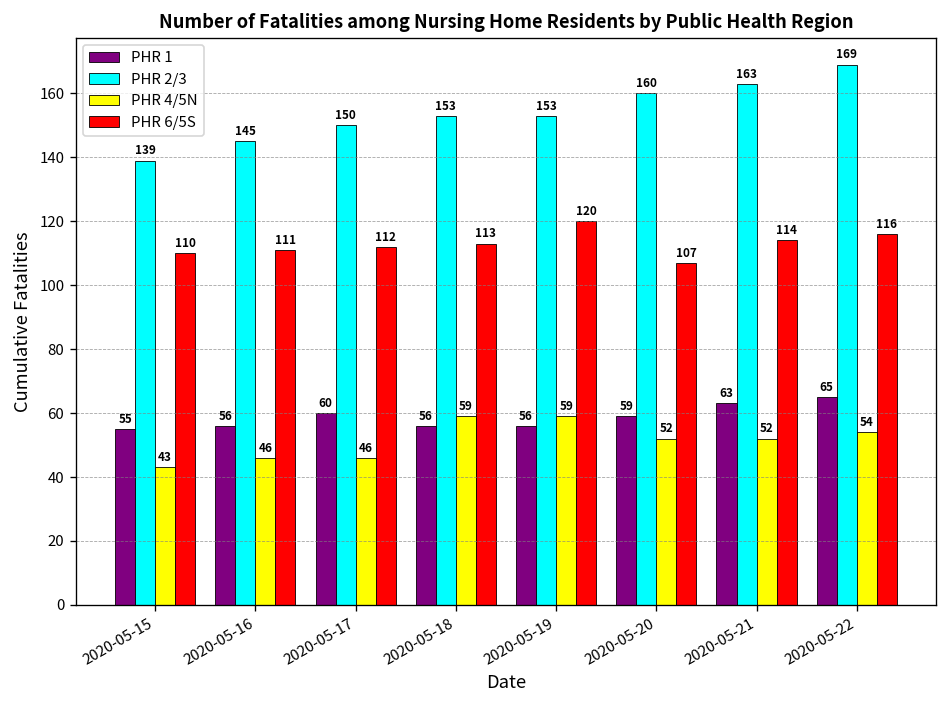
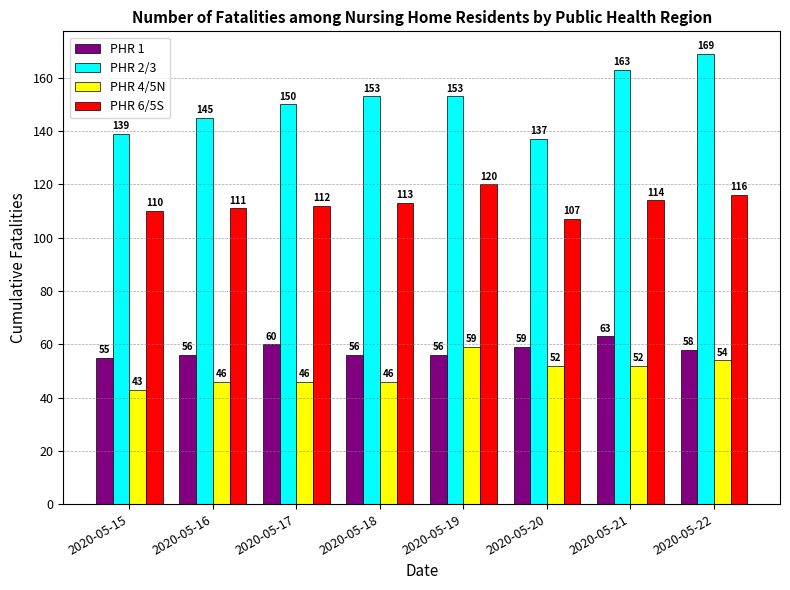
  {
    "PHR 1": {
      "2020-05-15": 55,
      "2020-05-16": 56,
      "2020-05-17": 60,
      "2020-05-18": 56,
      "2020-05-19": 56,
      "2020-05-20": 59,
      "2020-05-21": 63,
-     "2020-05-22": 65
+     "2020-05-22": 58
    },
    "PHR 2/3": {
      "2020-05-15": 139,
      "2020-05-16": 145,
      "2020-05-17": 150,
      "2020-05-18": 153,
      "2020-05-19": 153,
-     "2020-05-20": 160,
+     "2020-05-20": 137,
      "2020-05-21": 163,
      "2020-05-22": 169
    },
    "PHR 4/5N": {
      "2020-05-15": 43,
      "2020-05-16": 46,
      "2020-05-17": 46,
-     "2020-05-18": 59,
+     "2020-05-18": 46,
      "2020-05-19": 59,
      "2020-05-20": 52,
      "2020-05-21": 52,
      "2020-05-22": 54
    },
    "PHR 6/5S": {
      "2020-05-15": 110,
      "2020-05-16": 111,
      "2020-05-17": 112,
      "2020-05-18": 113,
      "2020-05-19": 120,
      "2020-05-20": 107,
      "2020-05-21": 114,
      "2020-05-22": 116
    }
  }
